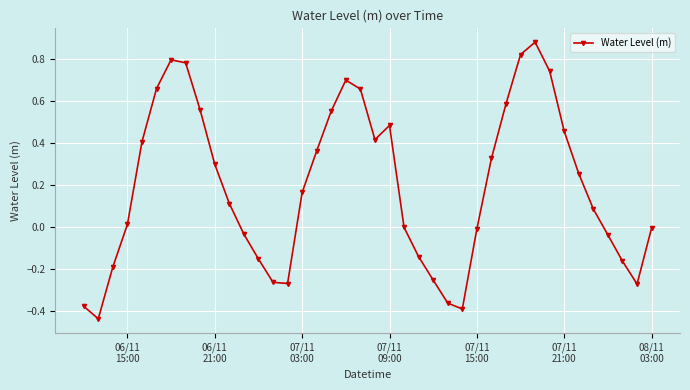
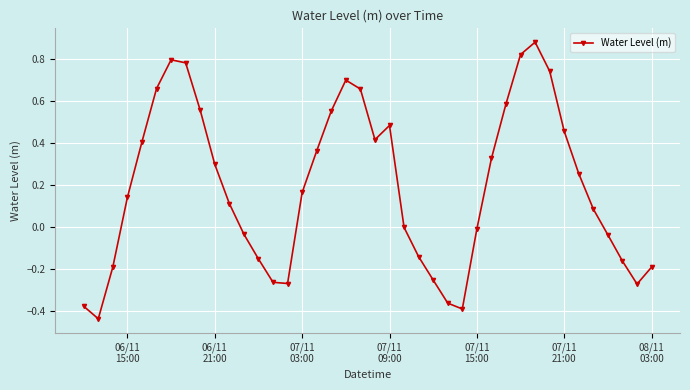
  {
-   "06/11 15:00": 0.01,
+   "06/11 15:00": 0.14,
    "06/11 21:00": 0.30,
    "07/11 03:00": 0.16,
    "07/11 09:00": 0.48,
    "07/11 15:00": -0.01,
    "07/11 21:00": 0.46,
-   "08/11 03:00": -0.01
+   "08/11 03:00": -0.19
  }
